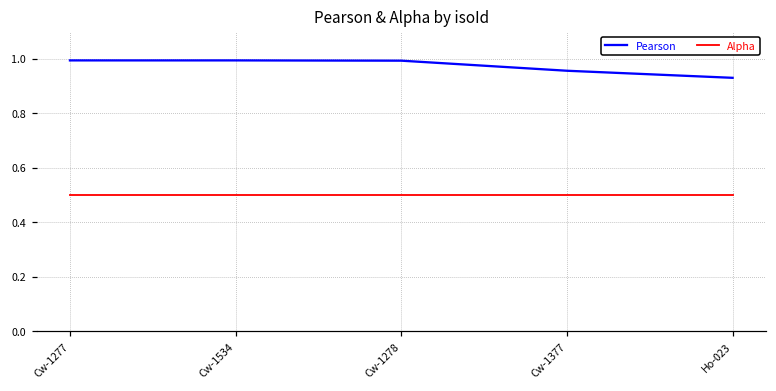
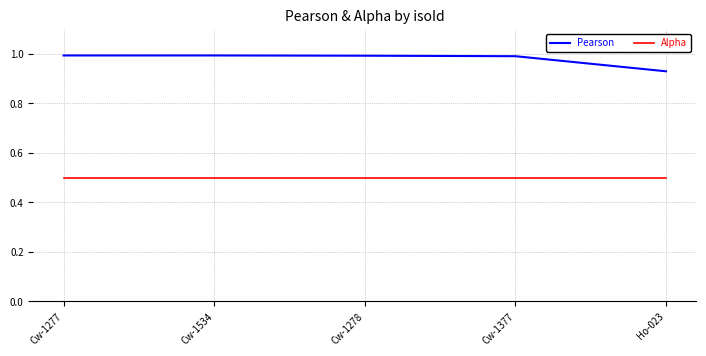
  {
    "Pearson": {
      "Cw-1277": 0.99,
      "Cw-1534": 0.99,
      "Cw-1278": 0.99,
-     "Cw-1377": 0.96,
+     "Cw-1377": 0.99,
      "Ho-023": 0.93
    },
    "Alpha": {
      "Cw-1277": 0.50,
      "Cw-1534": 0.50,
      "Cw-1278": 0.50,
      "Cw-1377": 0.50,
      "Ho-023": 0.50
    }
  }
